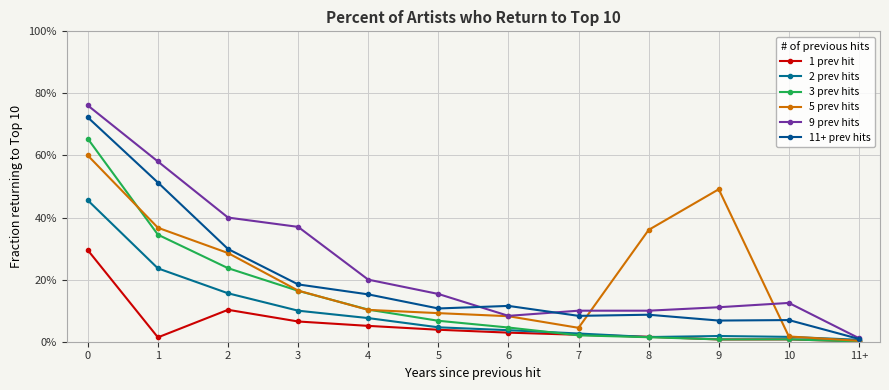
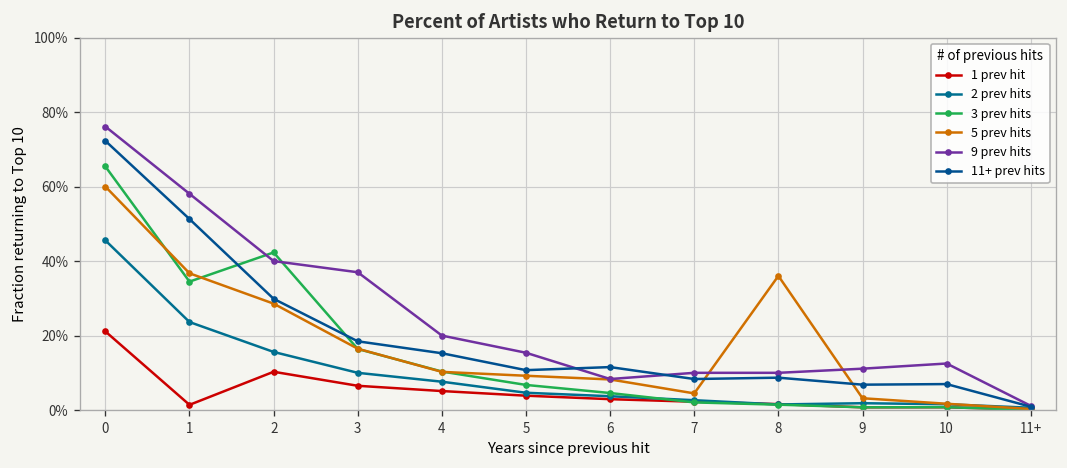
  {
    "1 prev hit": {
-     "0": "29%",
+     "0": "21%",
      "1": "1%",
      "2": "10%",
      "3": "7%",
      "4": "5%"
    },
    "3 prev hits": {
      "0": "65%",
      "1": "34%",
-     "2": "24%",
+     "2": "42%",
      "5": "7%",
      "6": "5%"
    },
    "5 prev hits": {
      "0": "60%",
      "1": "37%",
      "2": "29%",
      "5": "9%",
      "7": "4%",
      "8": "36%",
-     "9": "49%"
+     "9": "3%"
    },
    "9 prev hits": {
      "0": "76%",
      "1": "58%",
      "2": "40%",
      "3": "37%",
      "4": "20%",
      "5": "15%",
      "7": "10%",
      "8": "10%",
      "9": "11%",
      "10": "13%"
    }
  }
